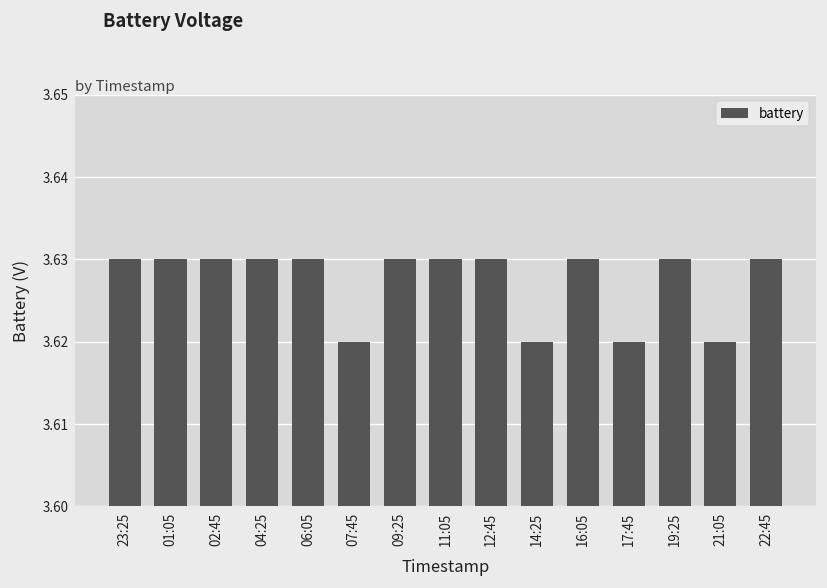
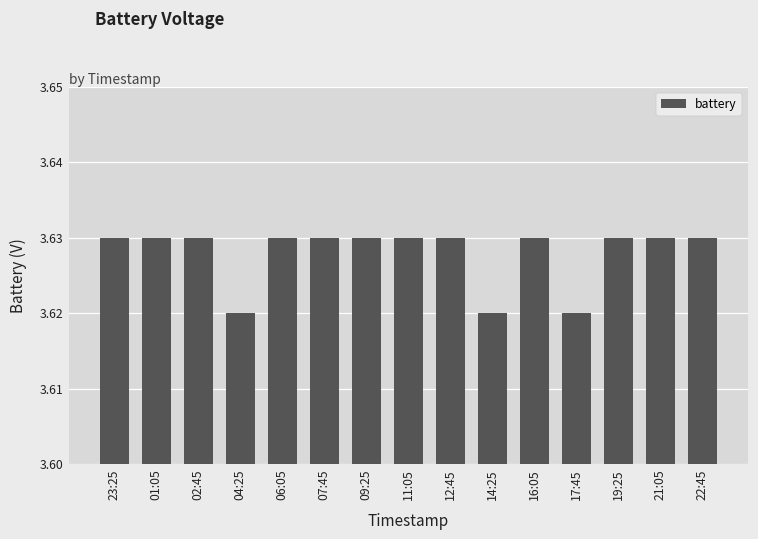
  {
    "23:25": 3.63,
    "01:05": 3.63,
    "02:45": 3.63,
-   "04:25": 3.63,
+   "04:25": 3.62,
    "06:05": 3.63,
-   "07:45": 3.62,
+   "07:45": 3.63,
    "09:25": 3.63,
    "11:05": 3.63,
    "12:45": 3.63,
    "14:25": 3.62,
    "16:05": 3.63,
    "17:45": 3.62,
    "19:25": 3.63,
-   "21:05": 3.62,
+   "21:05": 3.63,
    "22:45": 3.63
  }
